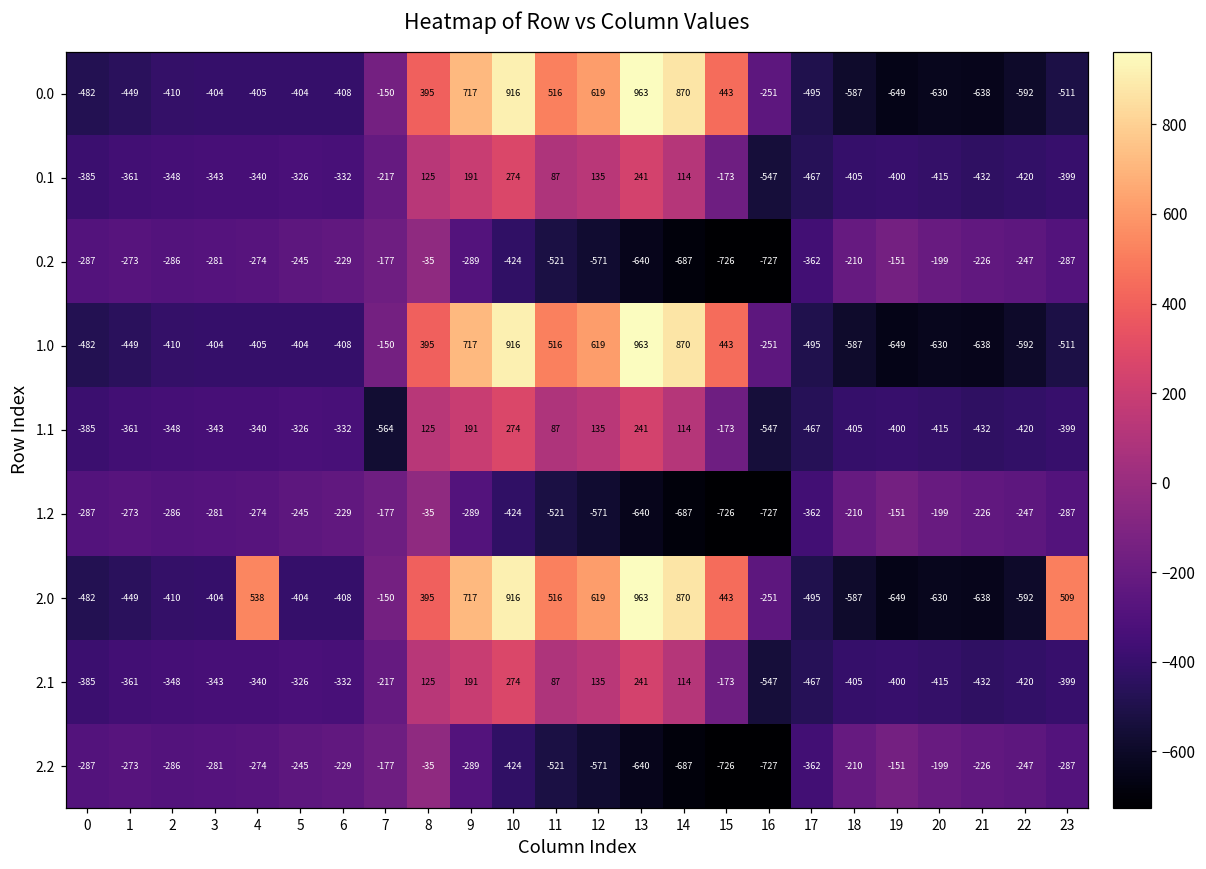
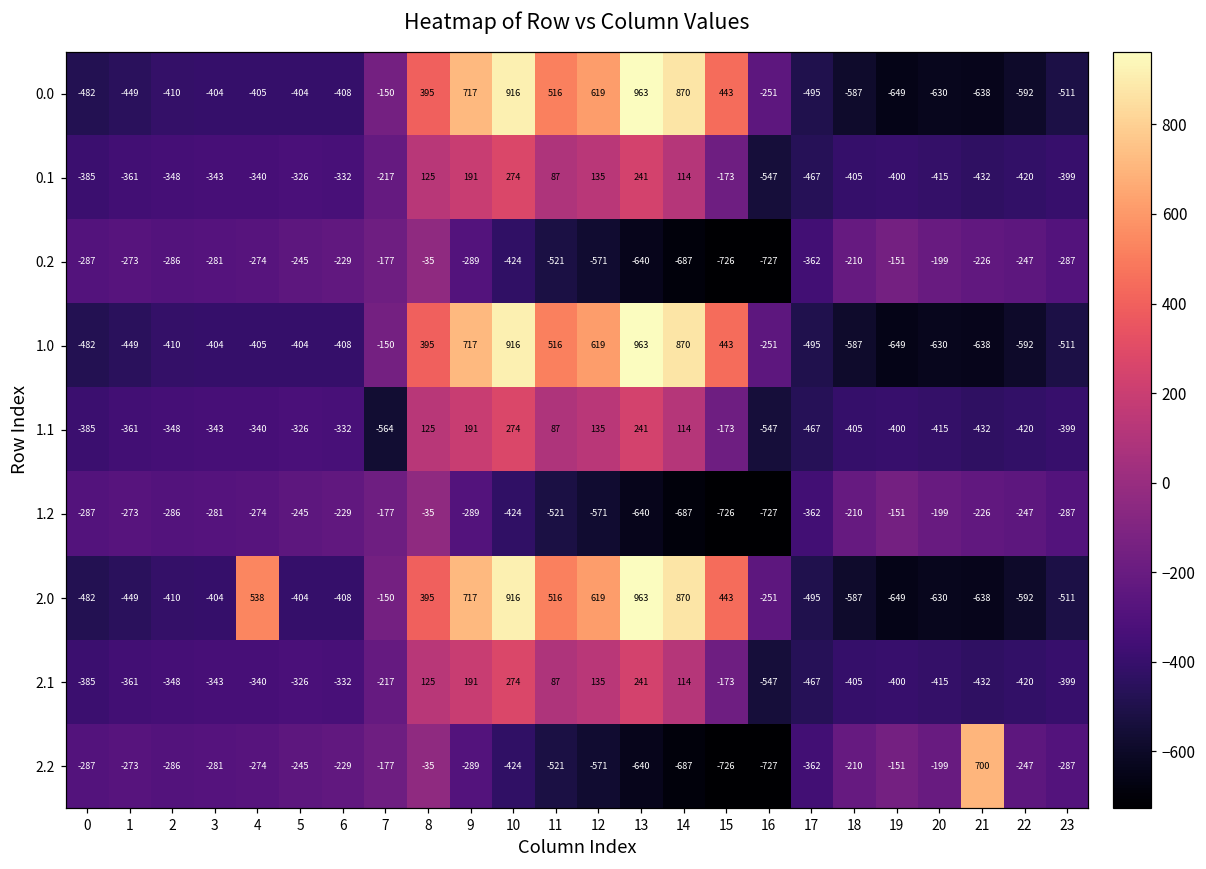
  {
    "2.0": {
      "0": -482,
      "1": -449,
      "2": -410,
      "3": -404,
      "4": 538,
      "5": -404,
      "6": -408,
      "7": -150,
      "8": 395,
      "9": 717,
      "10": 916,
      "11": 516,
      "12": 619,
      "13": 963,
      "14": 870,
      "15": 443,
      "16": -251,
      "17": -495,
      "18": -587,
      "19": -649,
      "20": -630,
      "21": -638,
      "22": -592,
-     "23": 509
+     "23": -511
    },
    "2.2": {
      "0": -287,
      "1": -273,
      "2": -286,
      "3": -281,
      "4": -274,
      "5": -245,
      "6": -229,
      "7": -177,
      "8": -35,
      "9": -289,
      "10": -424,
      "11": -521,
      "12": -571,
      "13": -640,
      "14": -687,
      "15": -726,
      "16": -727,
      "17": -362,
      "18": -210,
      "19": -151,
      "20": -199,
-     "21": -226,
+     "21": 700,
      "22": -247,
      "23": -287
    }
  }
